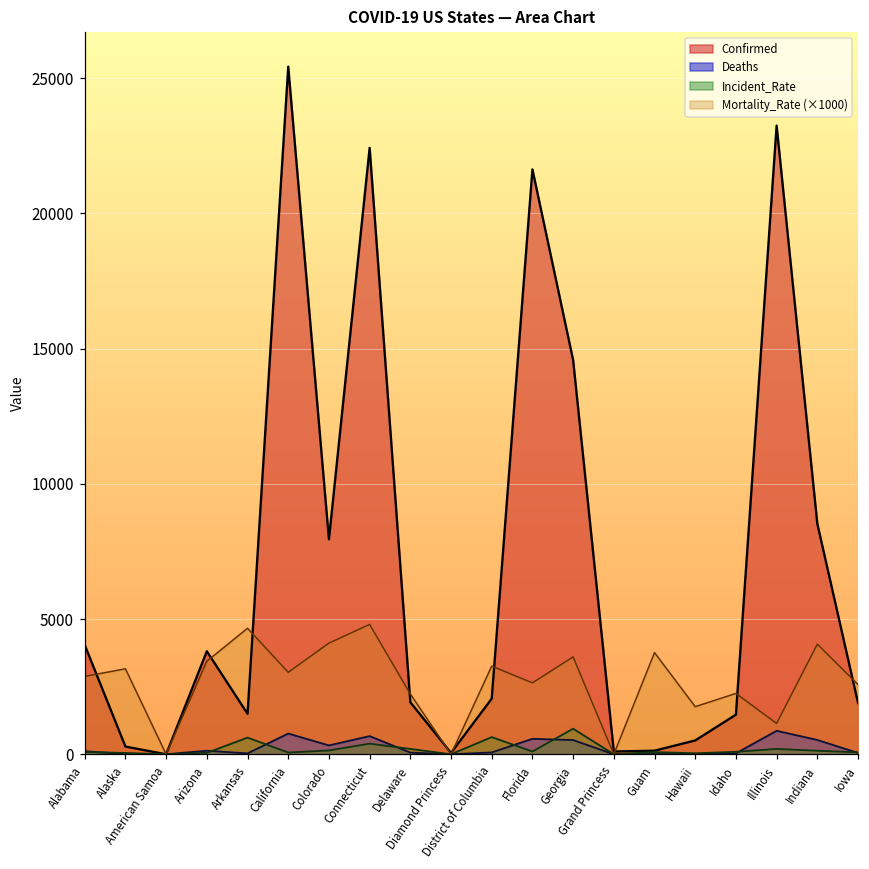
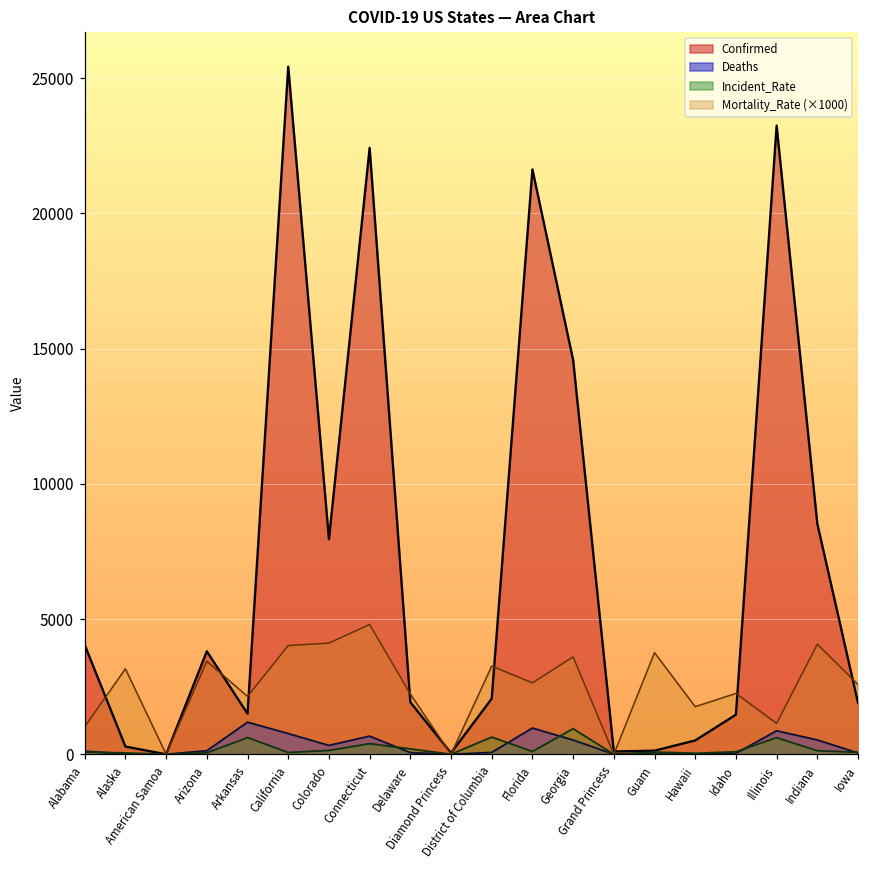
  {
    "Confirmed": {
      "Alabama": 4000,
      "Alaska": 300,
      "Arizona": 3800,
      "Arkansas": 1500,
      "California": 25400,
      "Colorado": 8000,
      "Connecticut": 22400,
      "Delaware": 1900,
      "District of Columbia": 2100,
      "Florida": 21600,
      "Georgia": 14600,
      "Hawaii": 500,
      "Idaho": 1500,
      "Illinois": 23200,
      "Indiana": 8500,
      "Iowa": 1900
    },
    "Deaths": {
-     "Arkansas": 0,
+     "Arkansas": 1200,
      "California": 800,
      "Colorado": 300,
      "Connecticut": 700,
      "Delaware": 100,
      "District of Columbia": 100,
-     "Florida": 600,
+     "Florida": 1000,
      "Georgia": 500,
      "Illinois": 900,
      "Indiana": 500
    },
    "Incident_Rate": {
      "Arkansas": 600,
      "California": 100,
      "Colorado": 100,
      "Connecticut": 400,
      "Delaware": 200,
      "District of Columbia": 600,
      "Florida": 100,
      "Georgia": 900,
-     "Illinois": 200,
+     "Illinois": 600,
      "Indiana": 100
    },
    "Mortality_Rate (×1000)": {
-     "Alabama": 2900,
+     "Alabama": 1000,
      "Alaska": 3200,
      "Arizona": 3400,
-     "Arkansas": 4700,
-     "California": 3000,
+     "Arkansas": 2100,
+     "California": 4000,
      "Colorado": 4100,
      "Connecticut": 4800,
      "Delaware": 2200,
      "District of Columbia": 3300,
      "Florida": 2600,
      "Georgia": 3600,
      "Guam": 3800,
      "Hawaii": 1800,
      "Idaho": 2300,
      "Illinois": 1100,
      "Indiana": 4100,
      "Iowa": 2600
    }
  }
